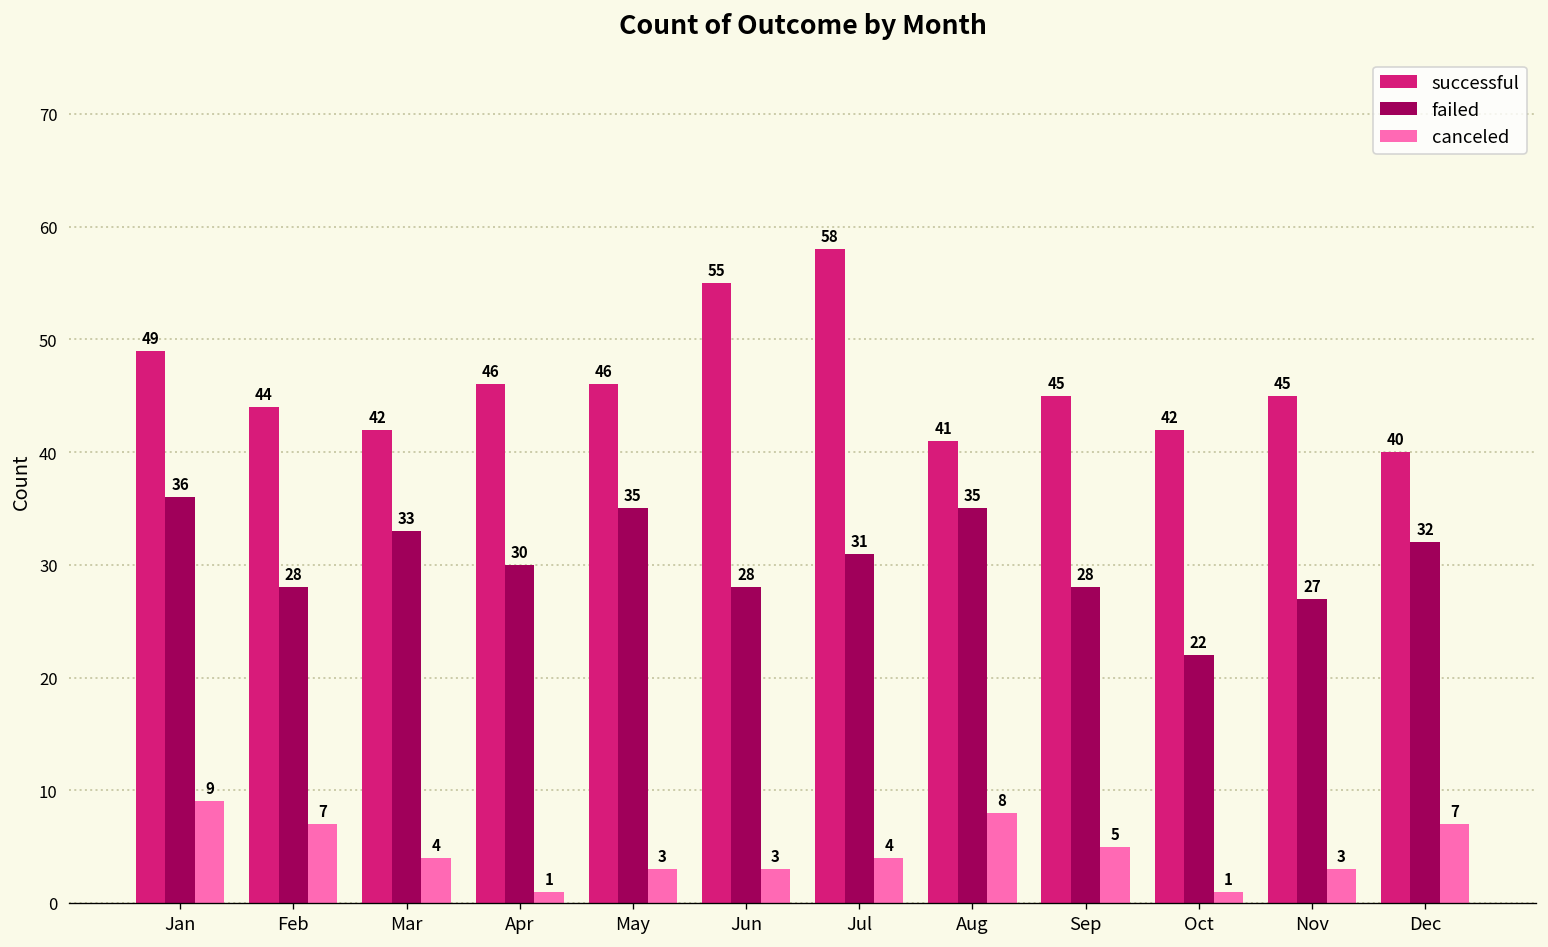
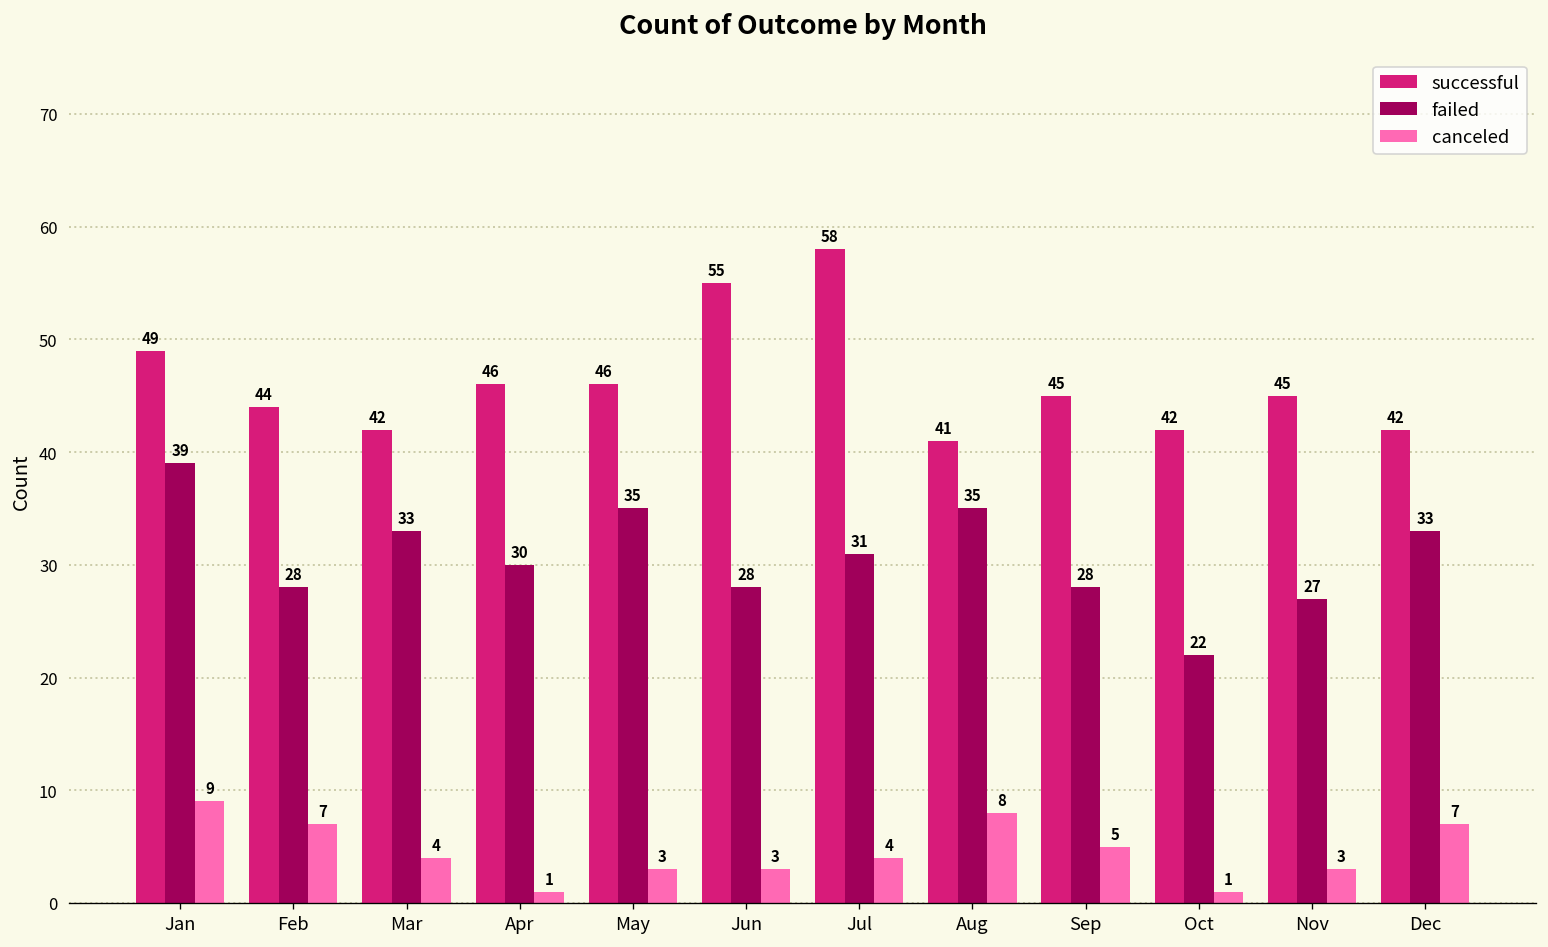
  {
    "successful": {
      "Jan": 49,
      "Feb": 44,
      "Mar": 42,
      "Apr": 46,
      "May": 46,
      "Jun": 55,
      "Jul": 58,
      "Aug": 41,
      "Sep": 45,
      "Oct": 42,
      "Nov": 45,
-     "Dec": 40
+     "Dec": 42
    },
    "failed": {
-     "Jan": 36,
+     "Jan": 39,
      "Feb": 28,
      "Mar": 33,
      "Apr": 30,
      "May": 35,
      "Jun": 28,
      "Jul": 31,
      "Aug": 35,
      "Sep": 28,
      "Oct": 22,
      "Nov": 27,
-     "Dec": 32
+     "Dec": 33
    },
    "canceled": {
      "Jan": 9,
      "Feb": 7,
      "Mar": 4,
      "Apr": 1,
      "May": 3,
      "Jun": 3,
      "Jul": 4,
      "Aug": 8,
      "Sep": 5,
      "Oct": 1,
      "Nov": 3,
      "Dec": 7
    }
  }
